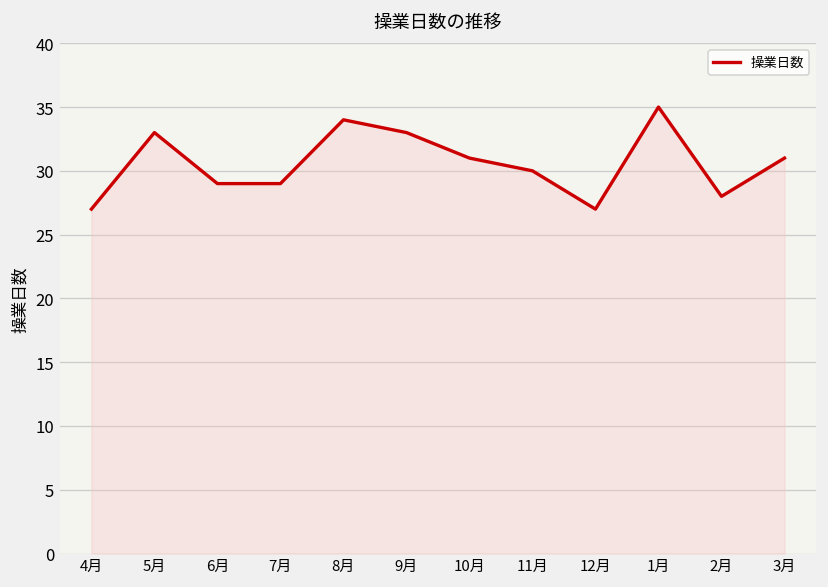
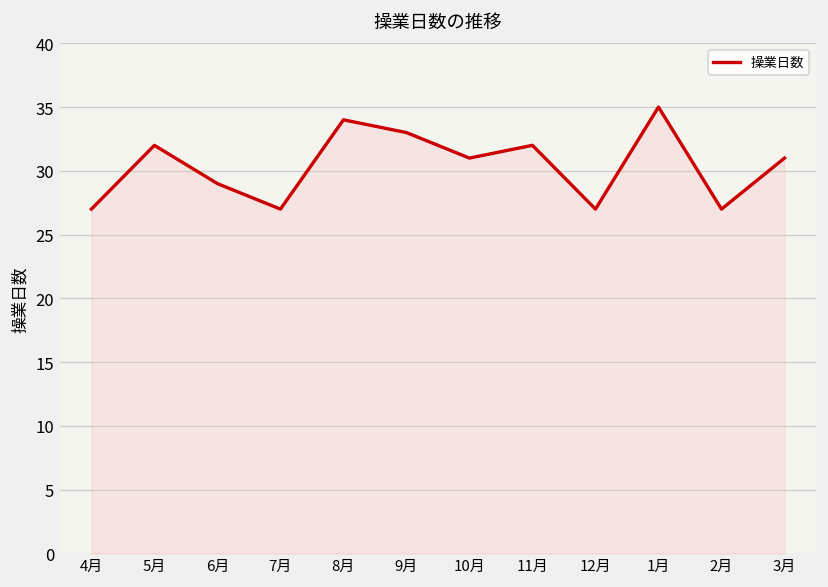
  {
    "4月": 27,
-   "5月": 33,
+   "5月": 32,
    "6月": 29,
-   "7月": 29,
+   "7月": 27,
    "8月": 34,
    "9月": 33,
    "10月": 31,
-   "11月": 30,
+   "11月": 32,
    "12月": 27,
    "1月": 35,
-   "2月": 28,
+   "2月": 27,
    "3月": 31
  }
